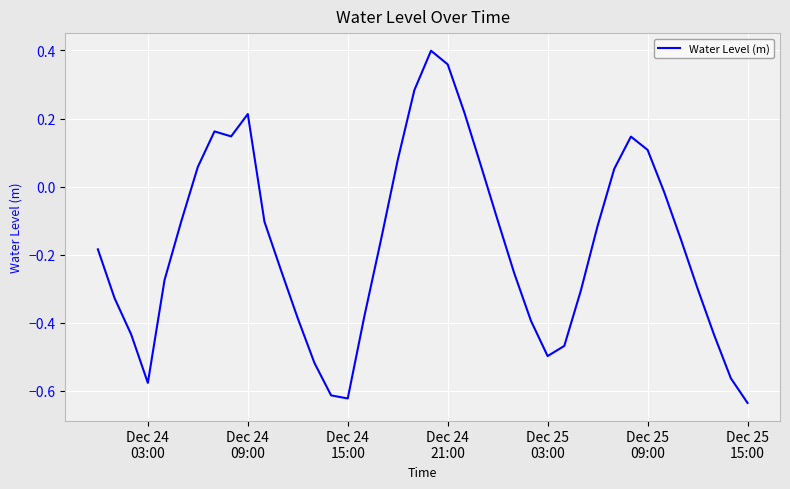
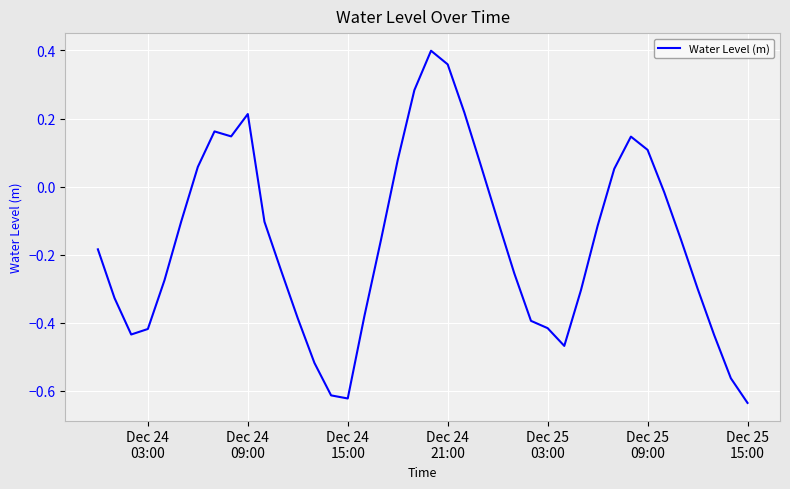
  {
-   "Dec 24 03:00": -0.58,
+   "Dec 24 03:00": -0.42,
    "Dec 24 09:00": 0.21,
    "Dec 24 15:00": -0.62,
    "Dec 24 21:00": 0.36,
-   "Dec 25 03:00": -0.50,
+   "Dec 25 03:00": -0.42,
    "Dec 25 09:00": 0.11,
    "Dec 25 15:00": -0.64
  }
